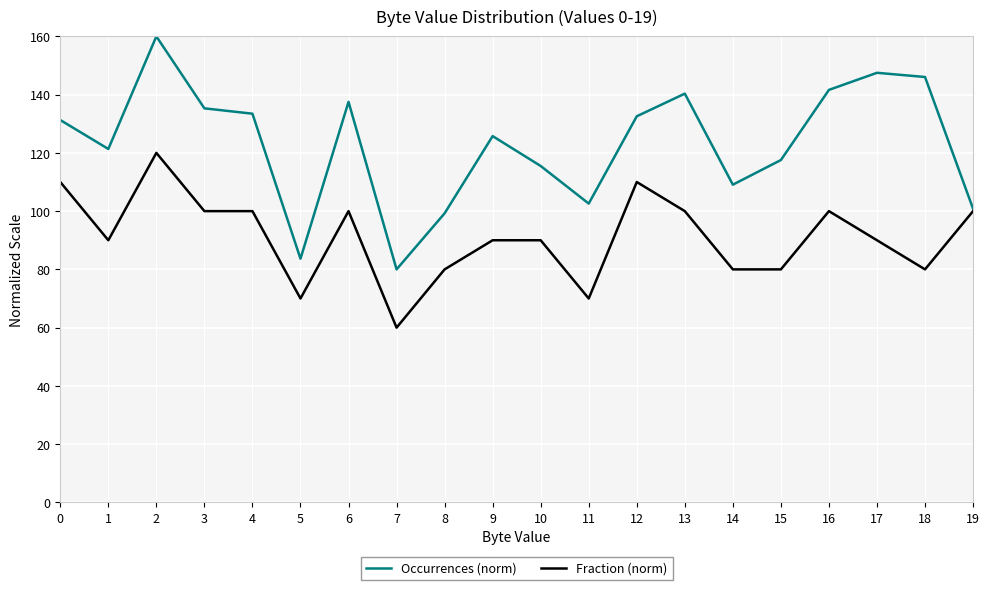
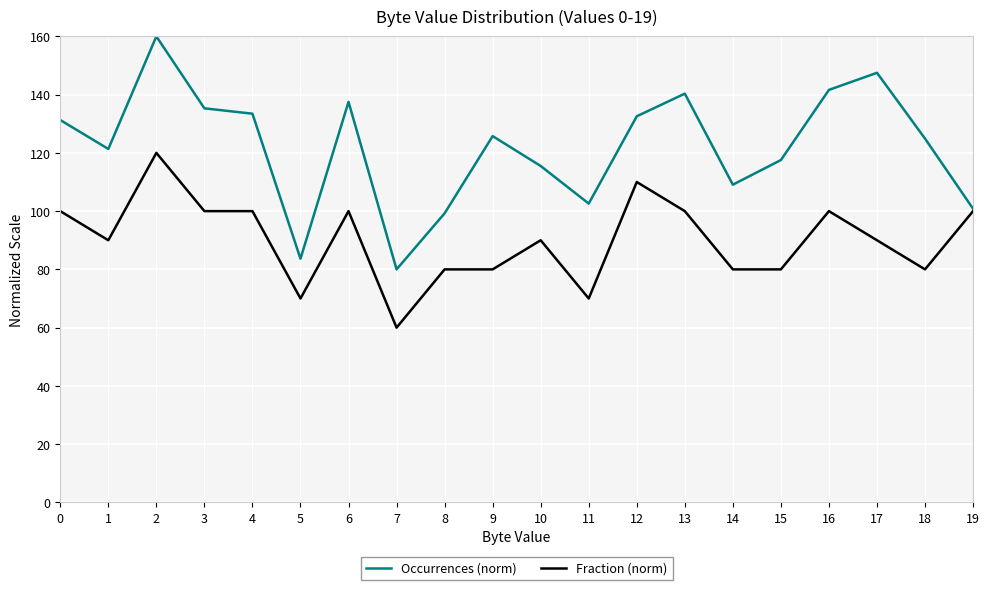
  {
    "Occurrences (norm)": {
      "0": 131,
      "1": 121,
      "2": 160,
      "3": 135,
      "4": 133,
      "5": 84,
      "6": 138,
      "7": 80,
      "8": 99,
      "9": 126,
      "10": 115,
      "11": 103,
      "12": 133,
      "13": 140,
      "14": 109,
      "15": 118,
      "16": 142,
      "17": 147,
-     "18": 146
+     "18": 125
    },
    "Fraction (norm)": {
-     "0": 110,
+     "0": 100,
      "1": 90,
      "2": 120,
      "3": 100,
      "4": 100,
      "5": 70,
      "6": 100,
      "7": 60,
      "8": 80,
-     "9": 90,
+     "9": 80,
      "10": 90,
      "11": 70,
      "12": 110,
      "13": 100,
      "14": 80,
      "15": 80,
      "16": 100,
      "17": 90,
      "18": 80
    }
  }
